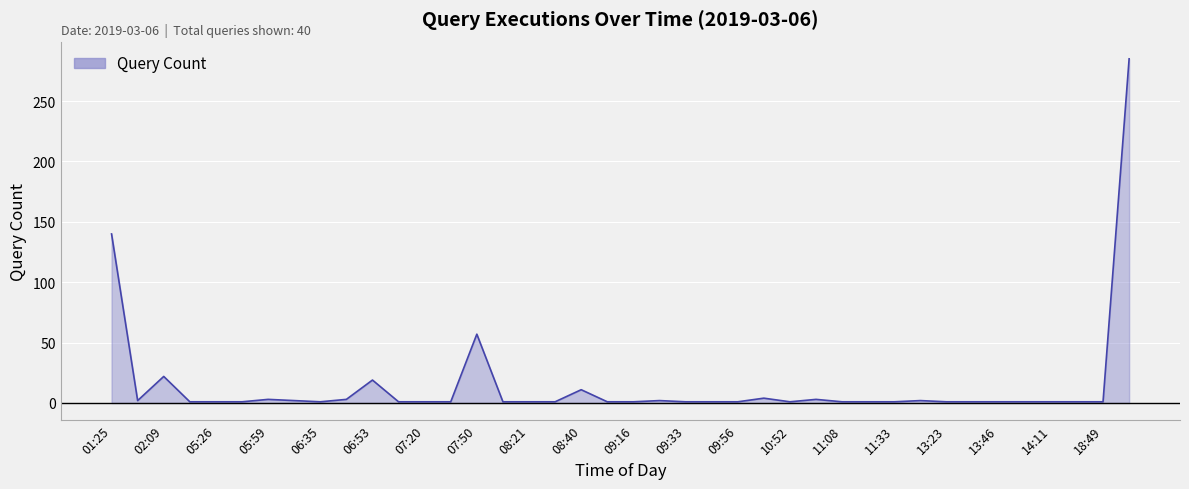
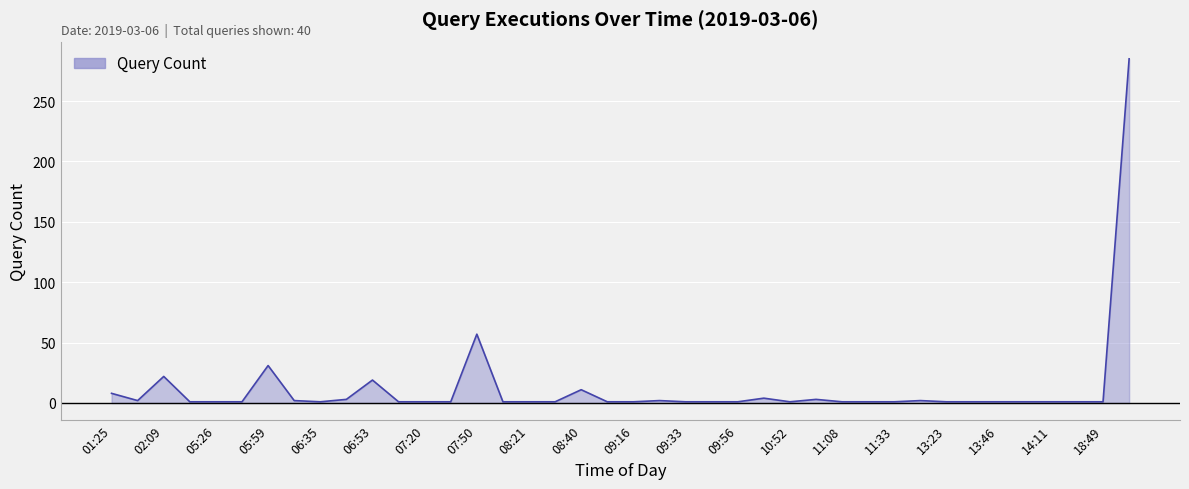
  {
-   "01:25": 140,
+   "01:25": 8,
    "02:09": 22,
    "05:26": 1,
-   "05:59": 3,
+   "05:59": 31,
    "06:35": 1,
    "06:53": 19,
    "07:20": 1,
    "07:50": 57,
    "08:21": 1,
    "08:40": 11,
    "09:16": 1,
    "09:33": 1,
    "09:56": 1,
    "10:52": 1,
    "11:08": 1,
    "11:33": 1,
    "13:23": 1,
    "13:46": 1,
    "14:11": 1,
    "18:49": 1
  }
